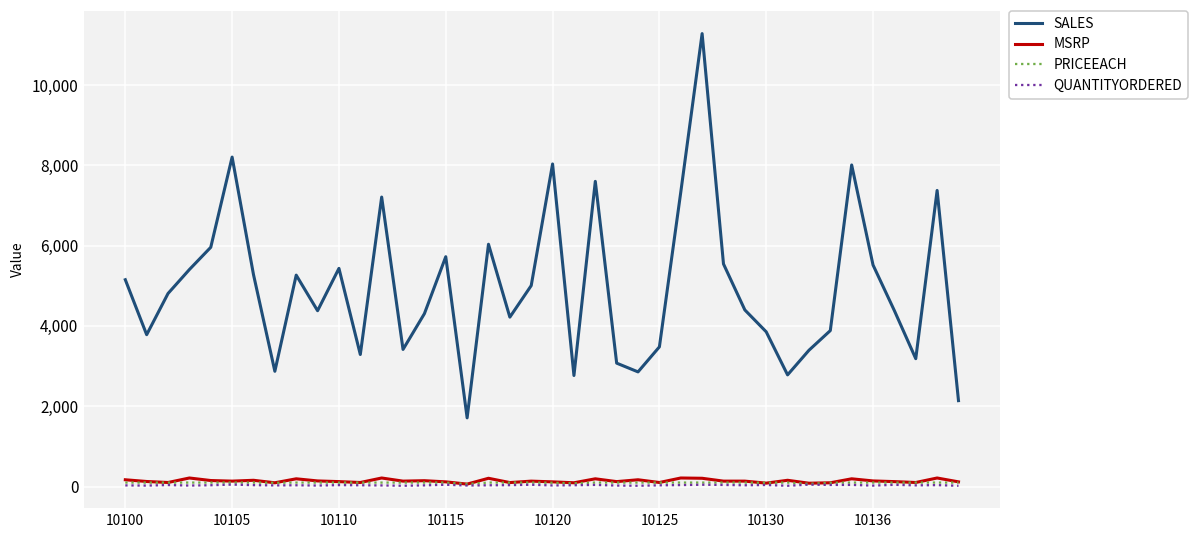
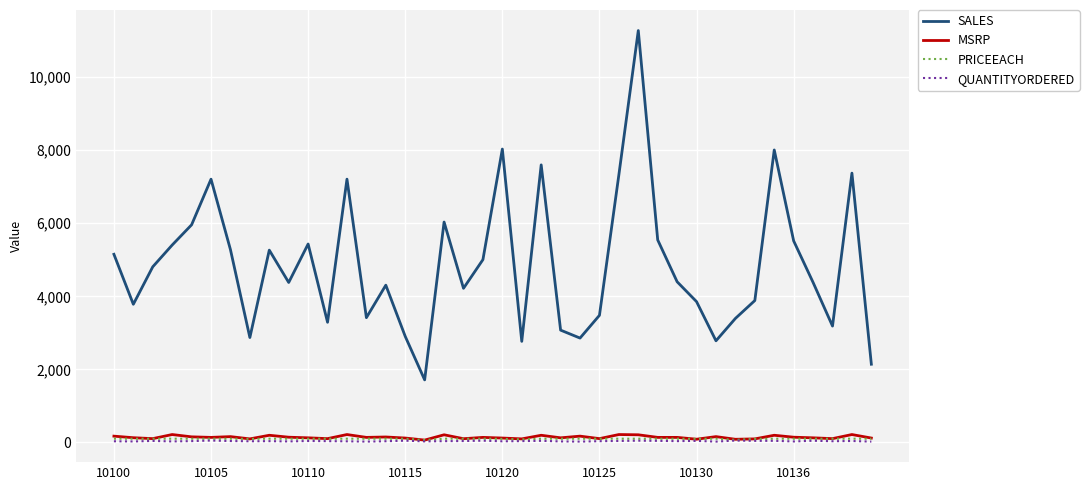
  {
    "SALES": {
      "10100": "5,200",
-     "10105": "8,200",
+     "10105": "7,200",
      "10110": "5,400",
-     "10115": "5,700",
+     "10115": "2,900",
      "10120": "8,000",
      "10125": "3,500",
      "10130": "3,900",
      "10136": "5,500"
    },
    "MSRP": {
      "10100": "200"
    },
    "PRICEEACH": {
      "10100": "100"
    },
    "QUANTITYORDERED": {
      "10100": "0",
      "10136": "0"
    }
  }
